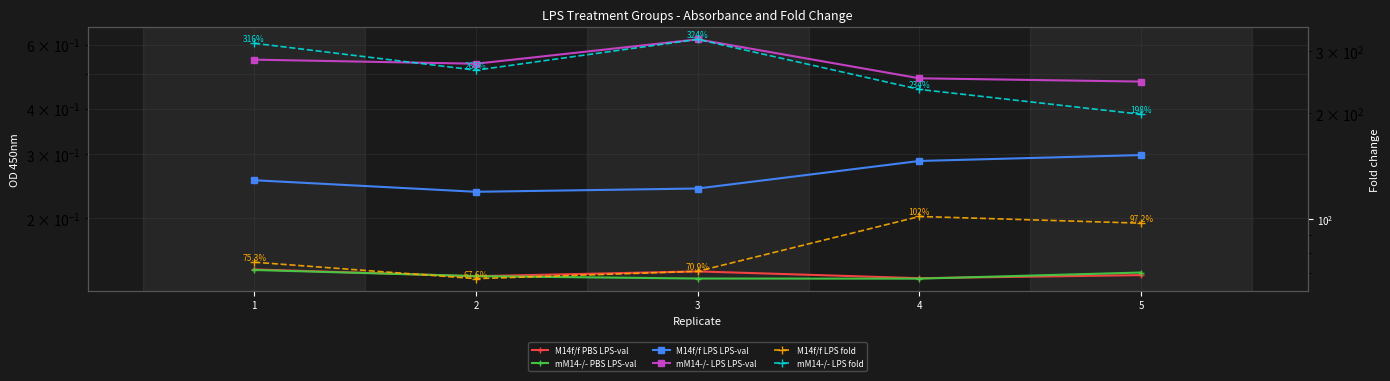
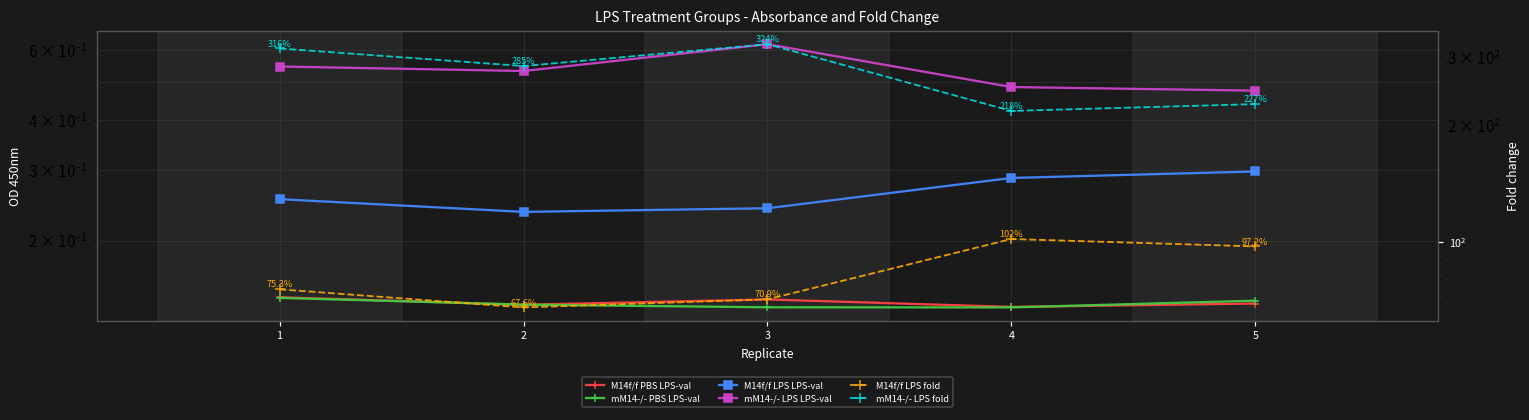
  {
    "M14f/f LPS fold": {
      "1": "75.3%",
      "4": "102%",
      "5": "97.2%"
    },
    "mM14-/- LPS fold": {
      "1": "316%",
-     "2": "265%",
-     "4": "234%",
-     "5": "198%"
+     "2": "285%",
+     "4": "218%",
+     "5": "227%"
    }
  }
